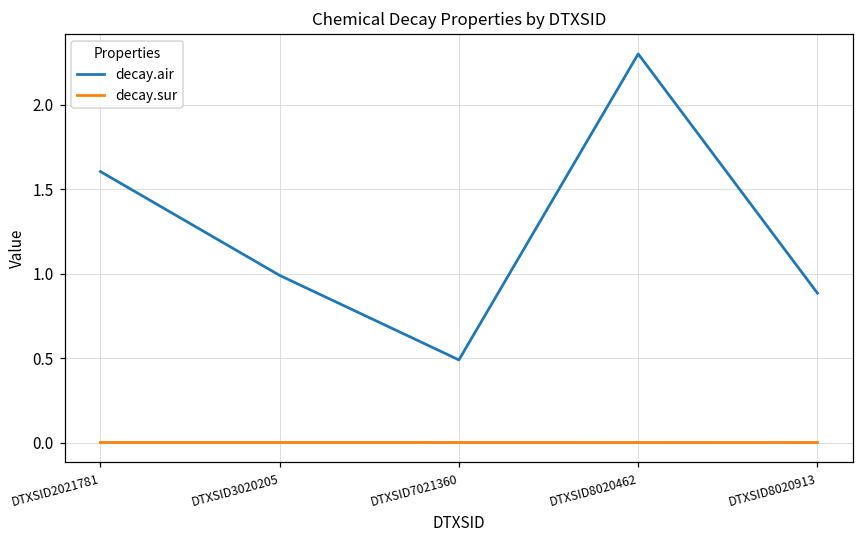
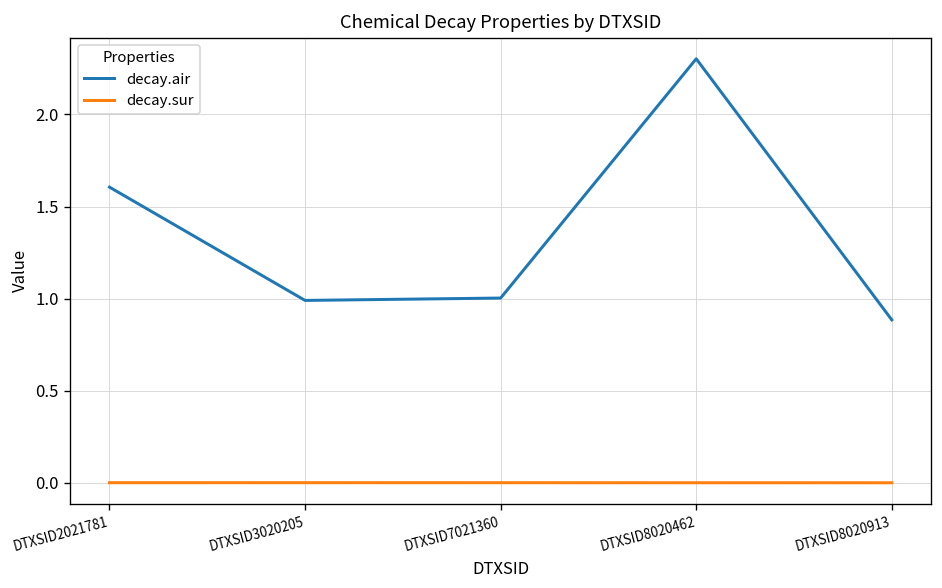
  {
    "decay.air": {
      "DTXSID2021781": 1.61,
      "DTXSID3020205": 0.99,
-     "DTXSID7021360": 0.49,
+     "DTXSID7021360": 1.00,
      "DTXSID8020462": 2.30,
      "DTXSID8020913": 0.88
    },
    "decay.sur": {
      "DTXSID2021781": 0.00,
      "DTXSID3020205": 0.00,
      "DTXSID7021360": 0.00,
      "DTXSID8020462": 0.00,
      "DTXSID8020913": 0.00
    }
  }
